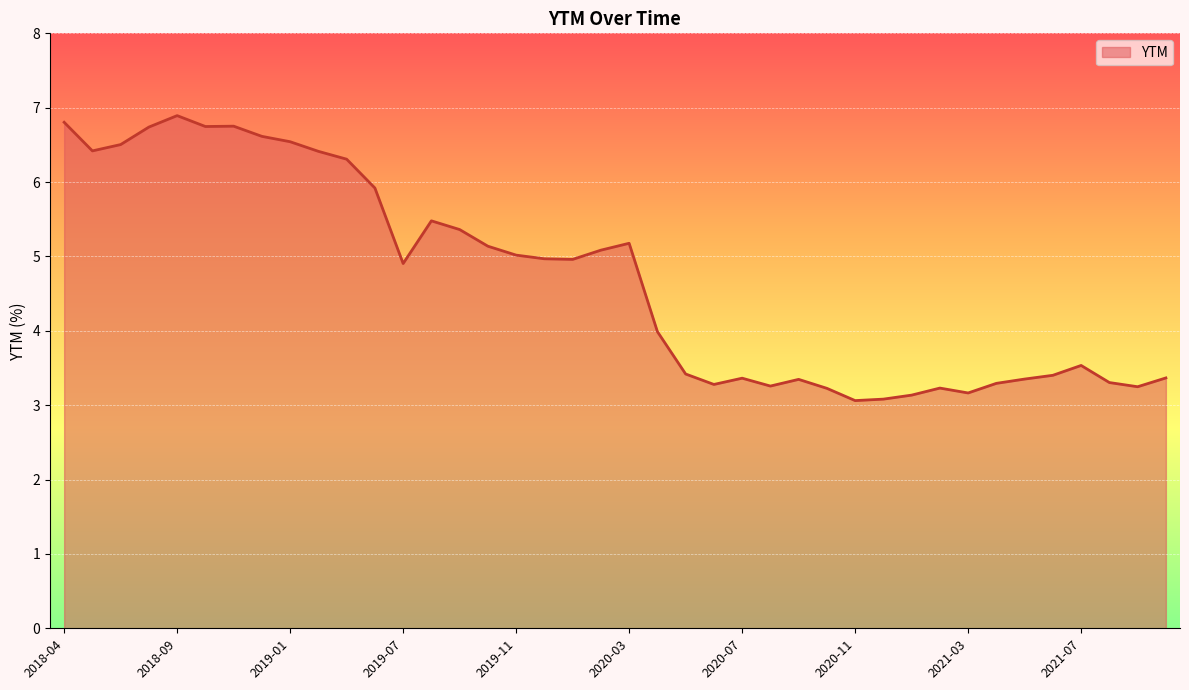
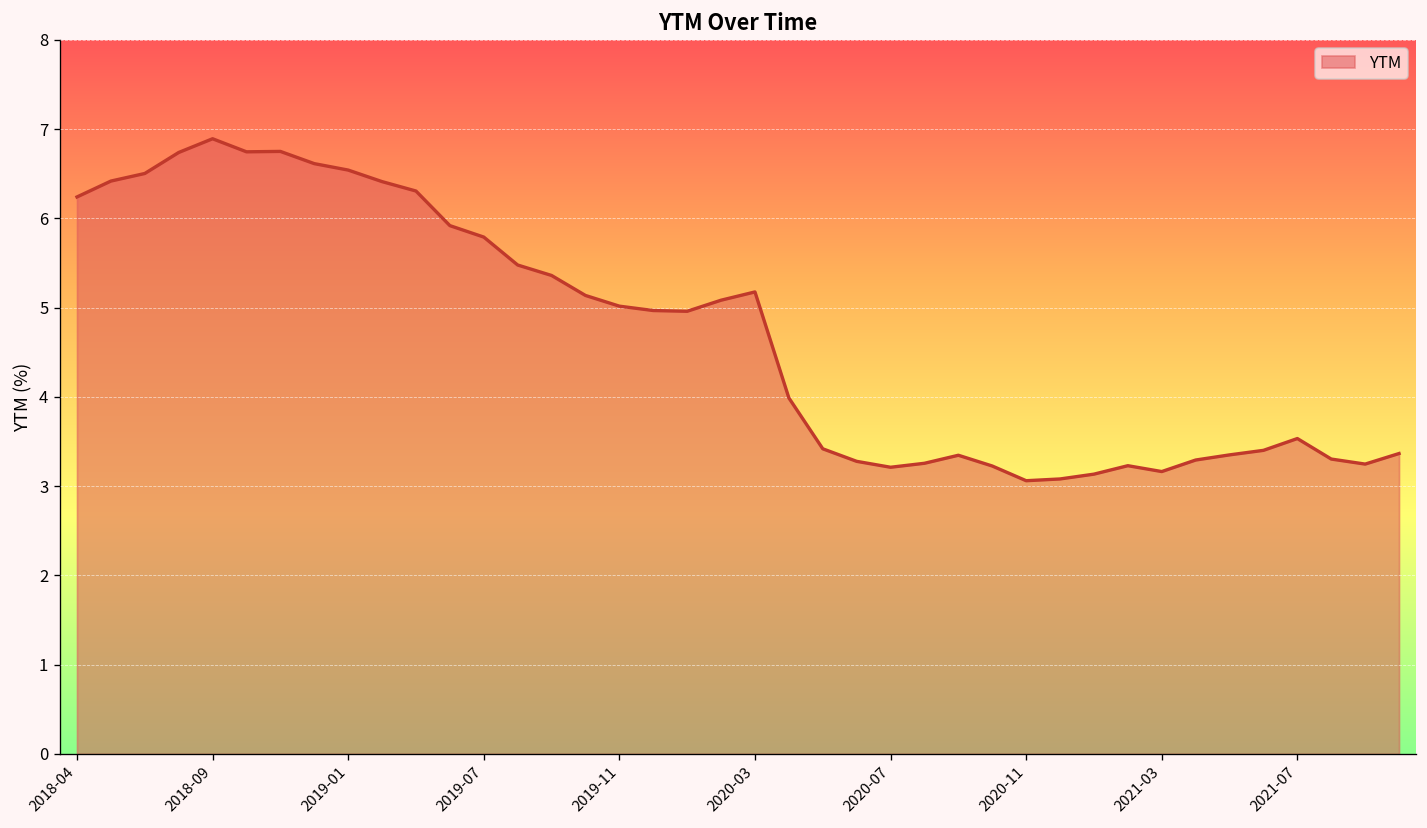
  {
-   "2018-04": 6.8,
+   "2018-04": 6.2,
    "2018-09": 6.9,
    "2019-01": 6.5,
-   "2019-07": 4.9,
+   "2019-07": 5.8,
    "2019-11": 5.0,
    "2020-03": 5.2,
-   "2020-07": 3.4,
+   "2020-07": 3.2,
    "2020-11": 3.1,
    "2021-03": 3.2,
    "2021-07": 3.5
  }
